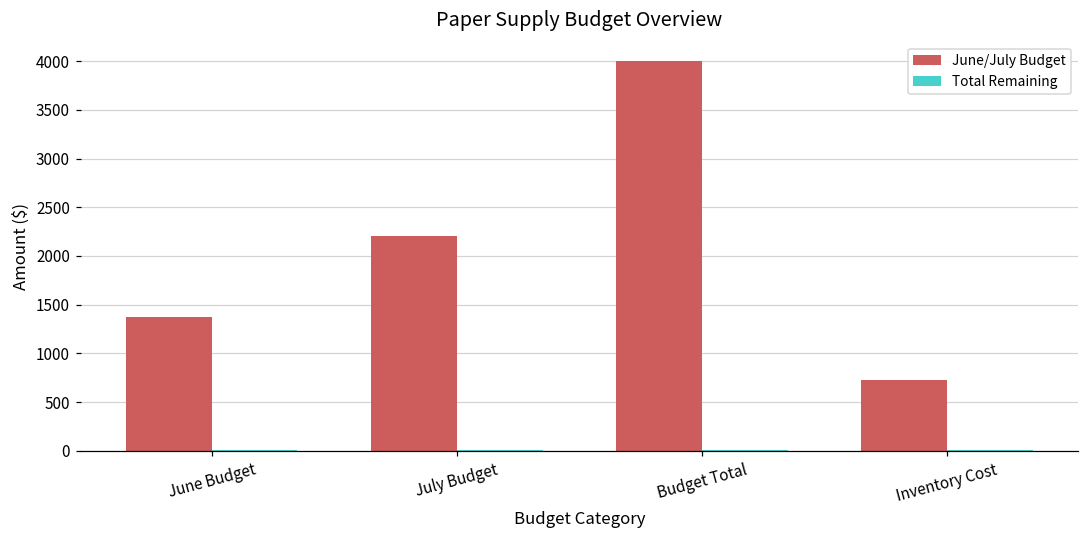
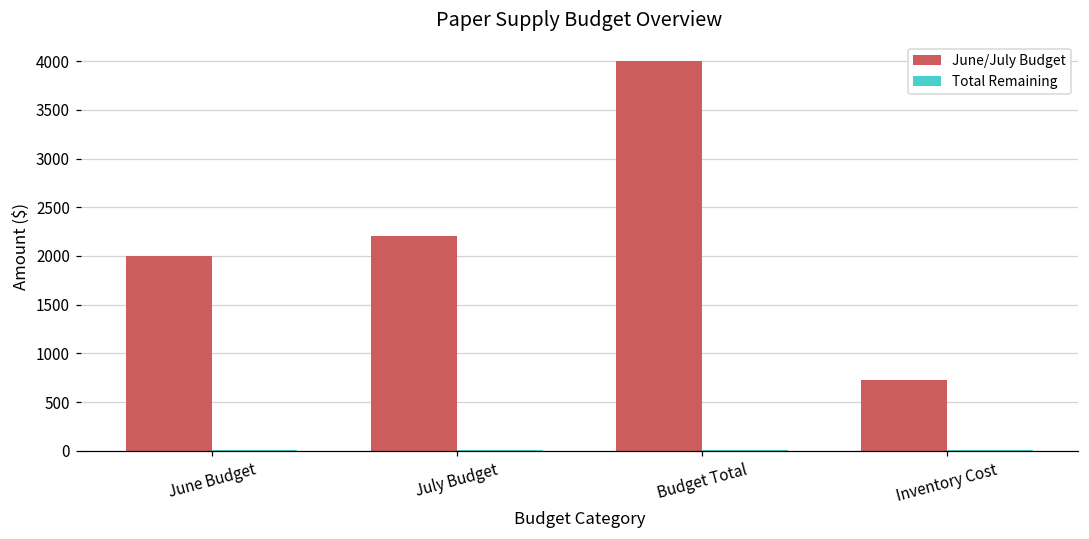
  {
    "June/July Budget": {
-     "June Budget": 1400,
+     "June Budget": 2000,
      "July Budget": 2200,
      "Budget Total": 4000,
      "Inventory Cost": 700
    }
  }
